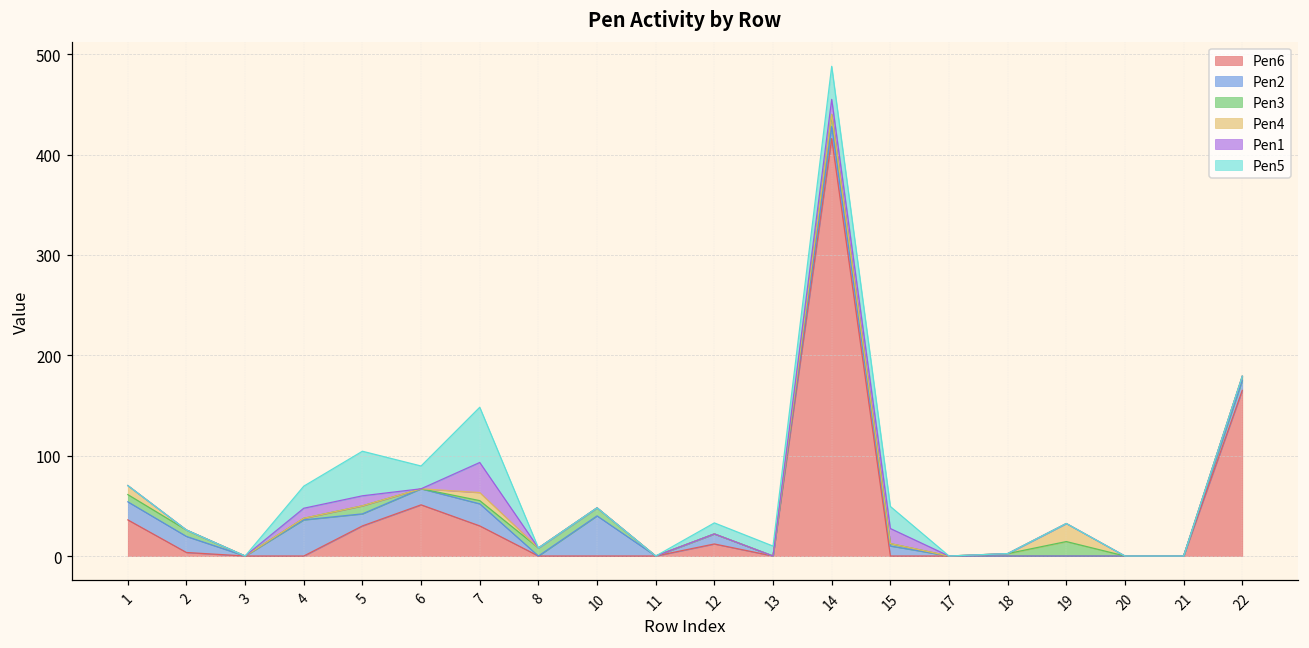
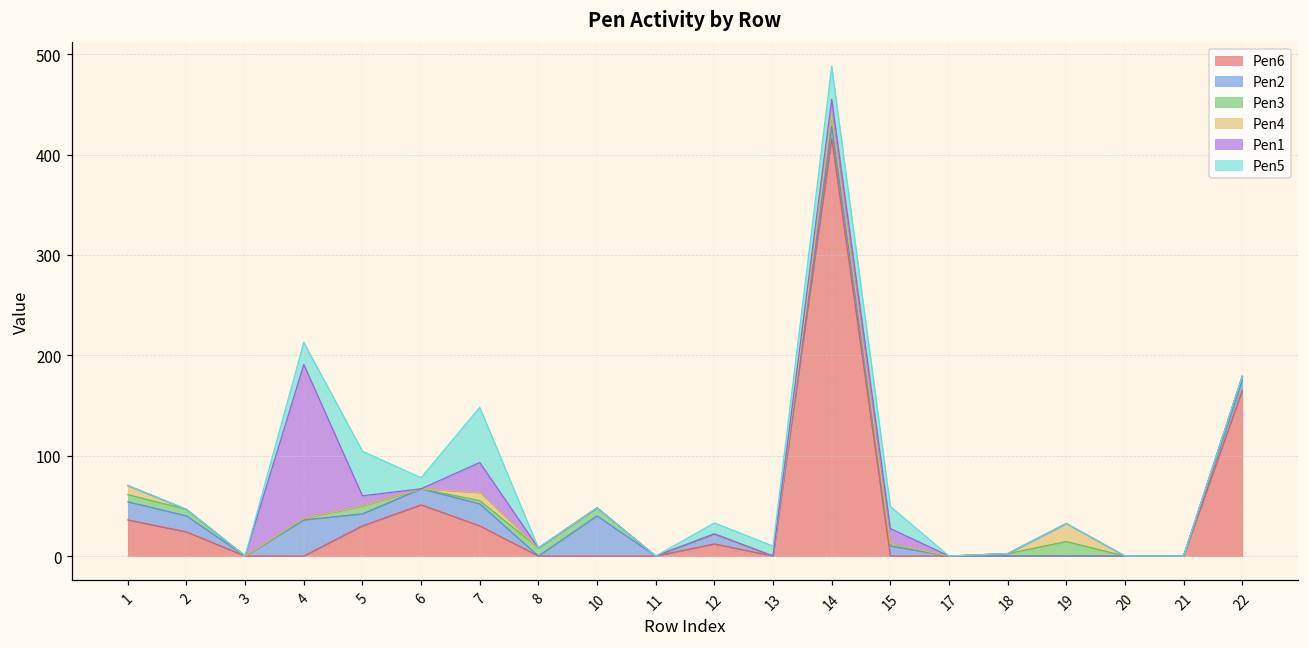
  {
    "Pen6": {
      "1": 40,
-     "2": 0,
+     "2": 20,
      "4": 0,
      "5": 30,
      "6": 50,
      "7": 30,
      "10": 0,
      "12": 10,
      "14": 420,
      "15": 0,
      "22": 170
    },
    "Pen2": {
      "1": 20,
      "2": 20,
      "5": 10,
      "7": 20,
      "10": 40,
      "14": 10,
      "22": 10
    },
    "Pen3": {
      "1": 10,
      "7": 0,
      "19": 10
    },
    "Pen4": {
      "7": 10
    },
    "Pen1": {
-     "4": 10,
+     "4": 150,
      "5": 10,
      "7": 30,
      "14": 20,
      "15": 10
    },
    "Pen5": {
      "4": 20,
      "5": 40,
-     "6": 20,
+     "6": 10,
      "7": 50,
      "12": 10,
      "13": 10,
      "14": 30,
      "15": 20
    }
  }
